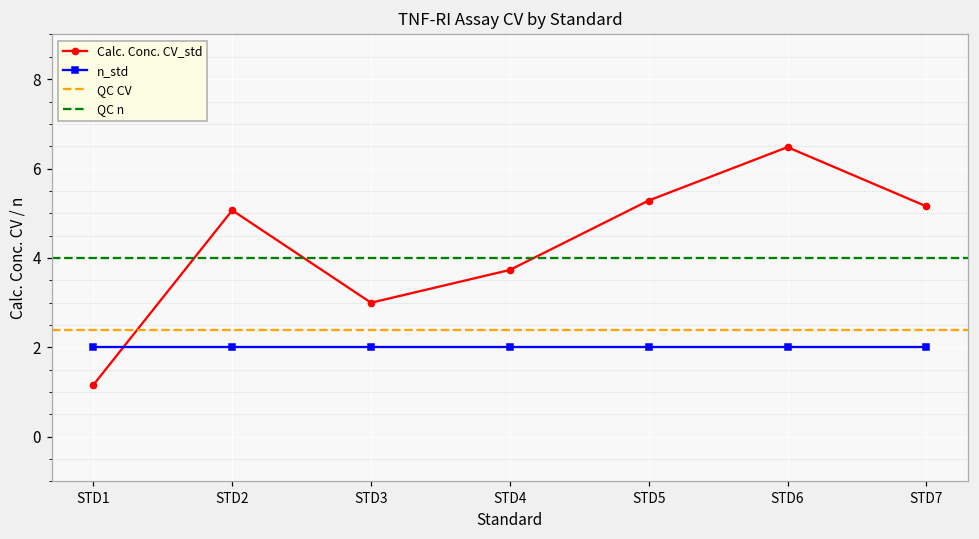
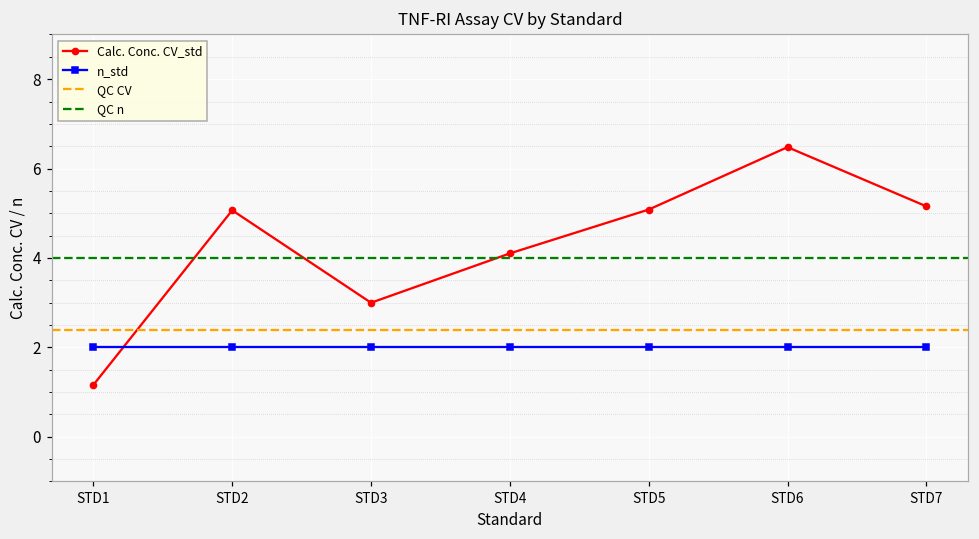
  {
    "Calc. Conc. CV_std": {
      "STD1": 1.2,
      "STD2": 5.1,
      "STD3": 3.0,
-     "STD4": 3.7,
-     "STD5": 5.3,
+     "STD4": 4.1,
+     "STD5": 5.1,
      "STD6": 6.5,
      "STD7": 5.2
    },
    "n_std": {
      "STD1": 2.0,
      "STD2": 2.0,
      "STD3": 2.0,
      "STD4": 2.0,
      "STD5": 2.0,
      "STD6": 2.0,
      "STD7": 2.0
    }
  }
